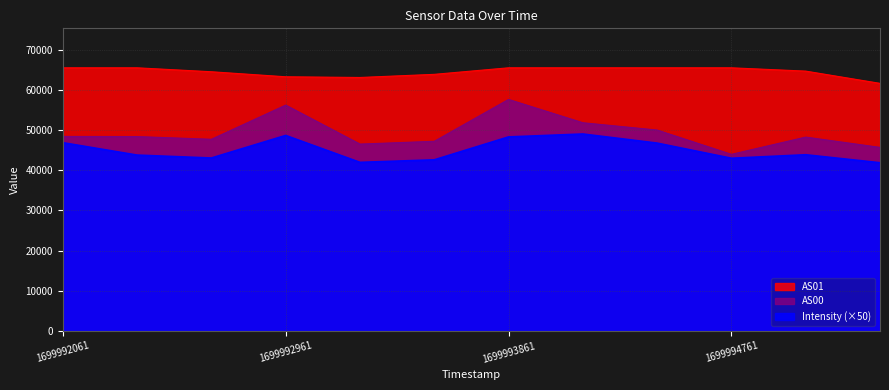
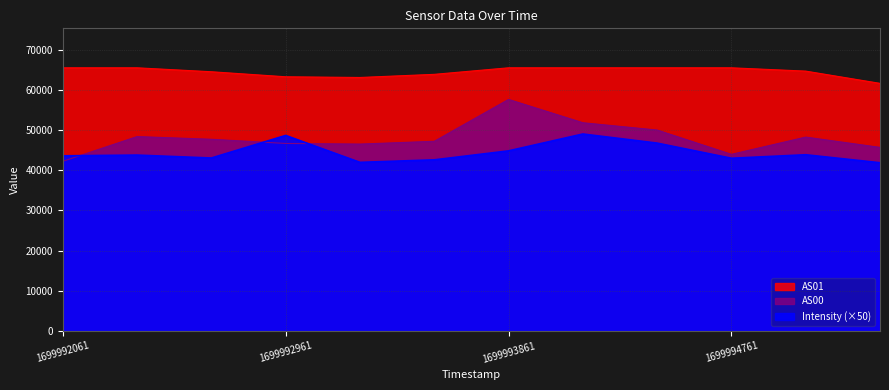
  {
    "AS01": {
      "1699992061": 66000,
      "1699992961": 63000,
      "1699993861": 66000,
      "1699994761": 66000
    },
    "AS00": {
-     "1699992061": 48000,
-     "1699992961": 56000,
+     "1699992061": 42000,
+     "1699992961": 47000,
      "1699993861": 58000,
      "1699994761": 44000
    },
    "Intensity (×50)": {
-     "1699992061": 47000,
+     "1699992061": 44000,
      "1699992961": 49000,
-     "1699993861": 48000,
+     "1699993861": 45000,
      "1699994761": 43000
    }
  }
